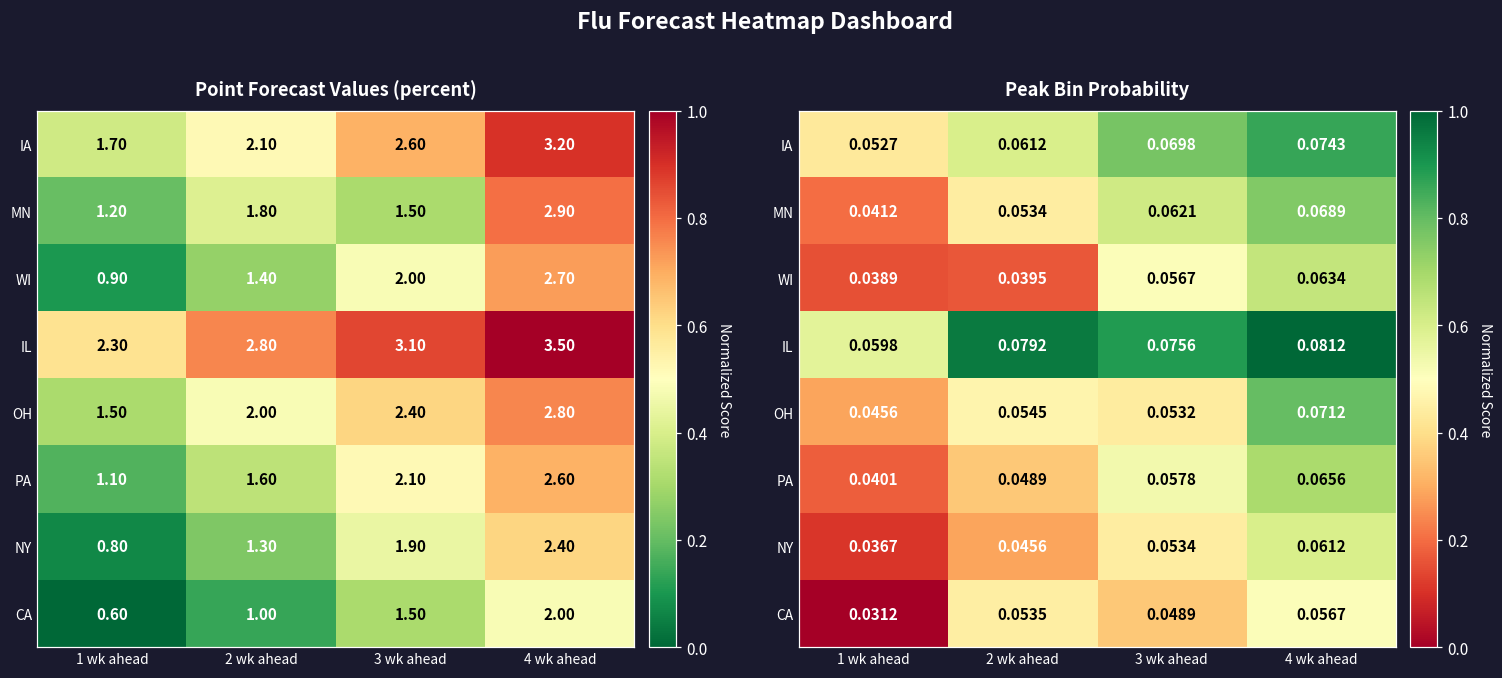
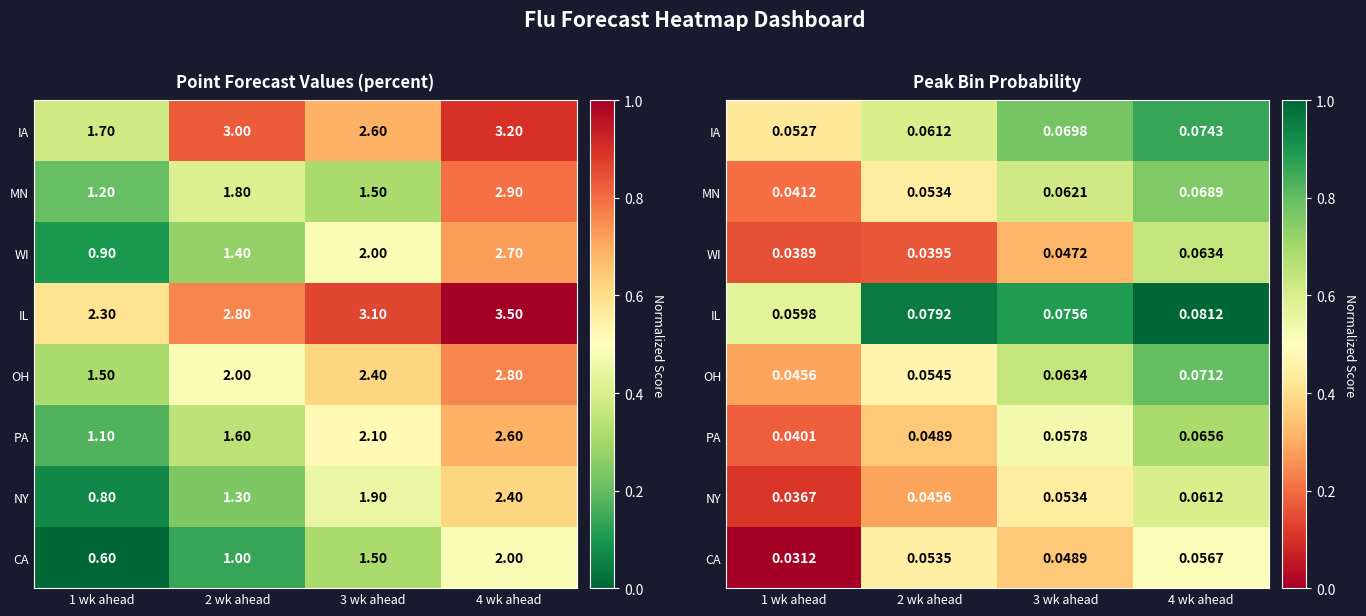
  {
    "Point Forecast Values (percent)": {
      "IA": {
        "1 wk ahead": 1.70,
-       "2 wk ahead": 2.10,
+       "2 wk ahead": 3.00,
        "3 wk ahead": 2.60,
        "4 wk ahead": 3.20
      },
      "MN": {
        "1 wk ahead": 1.20,
        "2 wk ahead": 1.80,
        "3 wk ahead": 1.50,
        "4 wk ahead": 2.90
      },
      "WI": {
        "1 wk ahead": 0.90,
        "2 wk ahead": 1.40,
        "3 wk ahead": 2.00,
        "4 wk ahead": 2.70
      },
      "IL": {
        "1 wk ahead": 2.30,
        "2 wk ahead": 2.80,
        "3 wk ahead": 3.10,
        "4 wk ahead": 3.50
      },
      "OH": {
        "1 wk ahead": 1.50,
        "2 wk ahead": 2.00,
        "3 wk ahead": 2.40,
        "4 wk ahead": 2.80
      },
      "PA": {
        "1 wk ahead": 1.10,
        "2 wk ahead": 1.60,
        "3 wk ahead": 2.10,
        "4 wk ahead": 2.60
      },
      "NY": {
        "1 wk ahead": 0.80,
        "2 wk ahead": 1.30,
        "3 wk ahead": 1.90,
        "4 wk ahead": 2.40
      },
      "CA": {
        "1 wk ahead": 0.60,
        "2 wk ahead": 1.00,
        "3 wk ahead": 1.50,
        "4 wk ahead": 2.00
      }
    },
    "Peak Bin Probability": {
      "IA": {
        "1 wk ahead": 0.0527,
        "2 wk ahead": 0.0612,
        "3 wk ahead": 0.0698,
        "4 wk ahead": 0.0743
      },
      "MN": {
        "1 wk ahead": 0.0412,
        "2 wk ahead": 0.0534,
        "3 wk ahead": 0.0621,
        "4 wk ahead": 0.0689
      },
      "WI": {
        "1 wk ahead": 0.0389,
        "2 wk ahead": 0.0395,
-       "3 wk ahead": 0.0567,
+       "3 wk ahead": 0.0472,
        "4 wk ahead": 0.0634
      },
      "IL": {
        "1 wk ahead": 0.0598,
        "2 wk ahead": 0.0792,
        "3 wk ahead": 0.0756,
        "4 wk ahead": 0.0812
      },
      "OH": {
        "1 wk ahead": 0.0456,
        "2 wk ahead": 0.0545,
-       "3 wk ahead": 0.0532,
+       "3 wk ahead": 0.0634,
        "4 wk ahead": 0.0712
      },
      "PA": {
        "1 wk ahead": 0.0401,
        "2 wk ahead": 0.0489,
        "3 wk ahead": 0.0578,
        "4 wk ahead": 0.0656
      },
      "NY": {
        "1 wk ahead": 0.0367,
        "2 wk ahead": 0.0456,
        "3 wk ahead": 0.0534,
        "4 wk ahead": 0.0612
      },
      "CA": {
        "1 wk ahead": 0.0312,
        "2 wk ahead": 0.0535,
        "3 wk ahead": 0.0489,
        "4 wk ahead": 0.0567
      }
    }
  }
